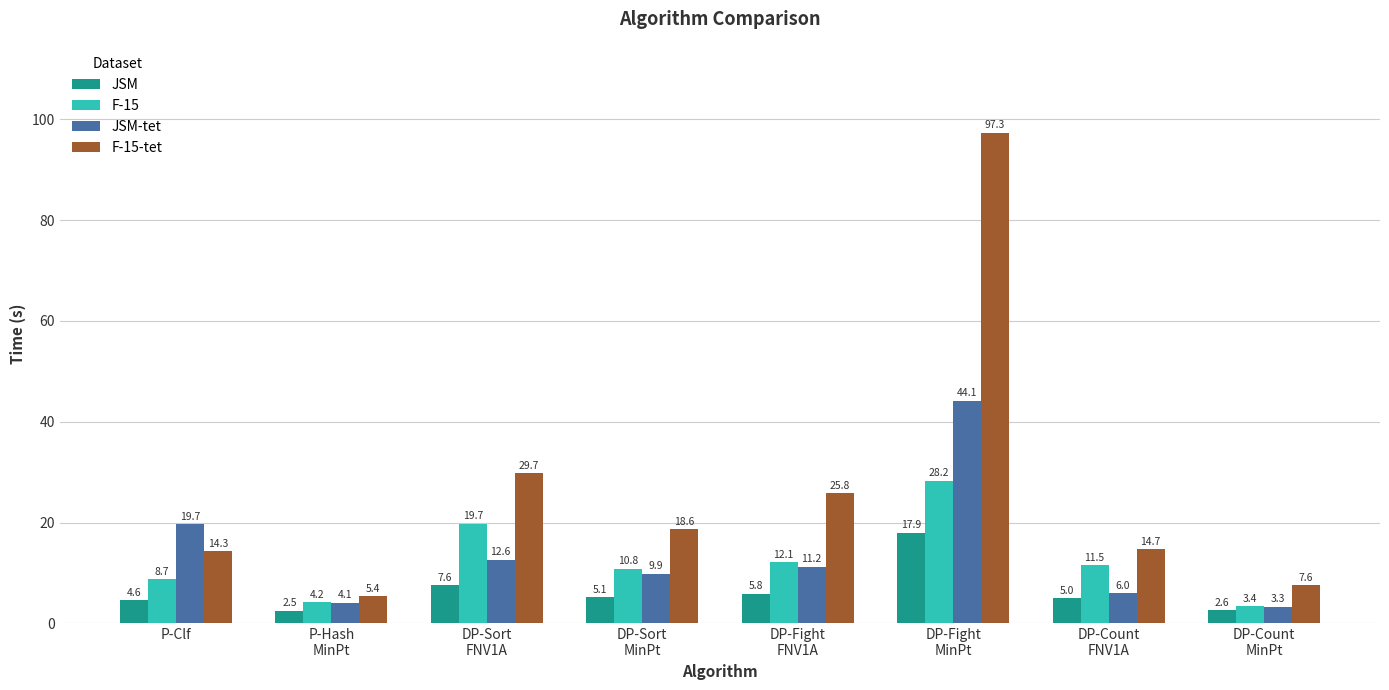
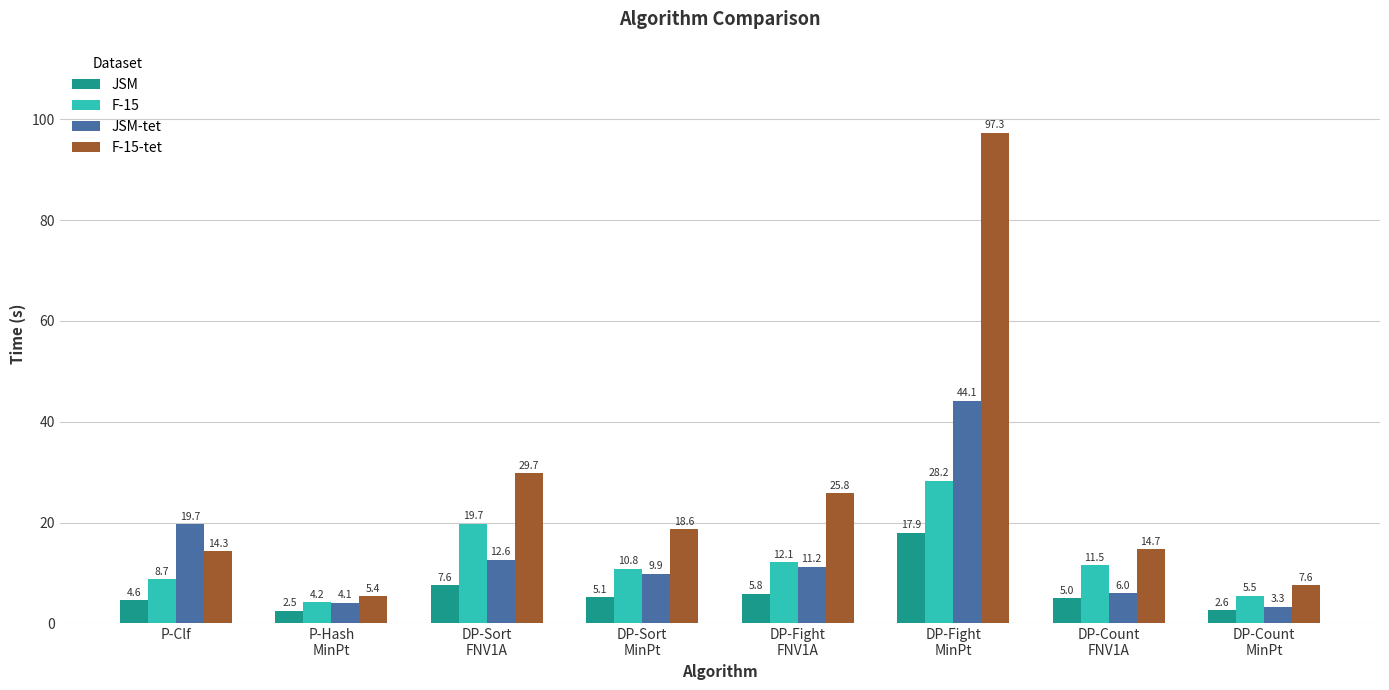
  {
    "JSM": {
      "P-Clf": 4.6,
      "P-Hash MinPt": 2.5,
      "DP-Sort FNV1A": 7.6,
      "DP-Sort MinPt": 5.1,
      "DP-Fight FNV1A": 5.8,
      "DP-Fight MinPt": 17.9,
      "DP-Count FNV1A": 5.0,
      "DP-Count MinPt": 2.6
    },
    "F-15": {
      "P-Clf": 8.7,
      "P-Hash MinPt": 4.2,
      "DP-Sort FNV1A": 19.7,
      "DP-Sort MinPt": 10.8,
      "DP-Fight FNV1A": 12.1,
      "DP-Fight MinPt": 28.2,
      "DP-Count FNV1A": 11.5,
-     "DP-Count MinPt": 3.4
+     "DP-Count MinPt": 5.5
    },
    "JSM-tet": {
      "P-Clf": 19.7,
      "P-Hash MinPt": 4.1,
      "DP-Sort FNV1A": 12.6,
      "DP-Sort MinPt": 9.9,
      "DP-Fight FNV1A": 11.2,
      "DP-Fight MinPt": 44.1,
      "DP-Count FNV1A": 6.0,
      "DP-Count MinPt": 3.3
    },
    "F-15-tet": {
      "P-Clf": 14.3,
      "P-Hash MinPt": 5.4,
      "DP-Sort FNV1A": 29.7,
      "DP-Sort MinPt": 18.6,
      "DP-Fight FNV1A": 25.8,
      "DP-Fight MinPt": 97.3,
      "DP-Count FNV1A": 14.7,
      "DP-Count MinPt": 7.6
    }
  }
